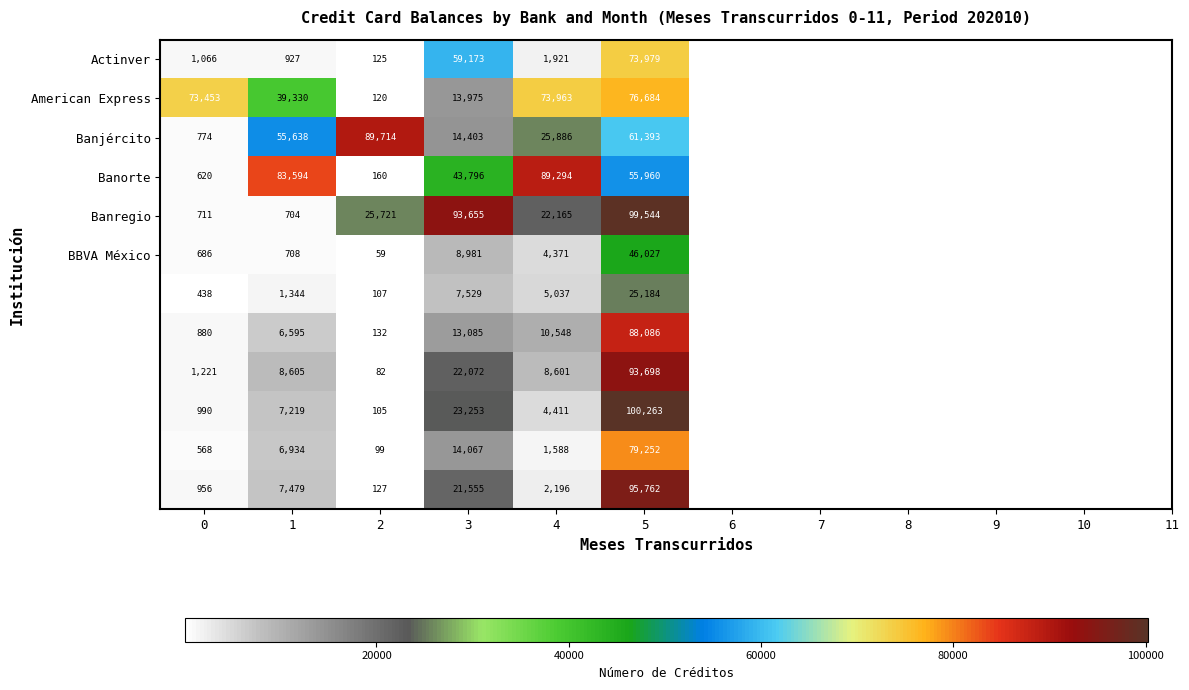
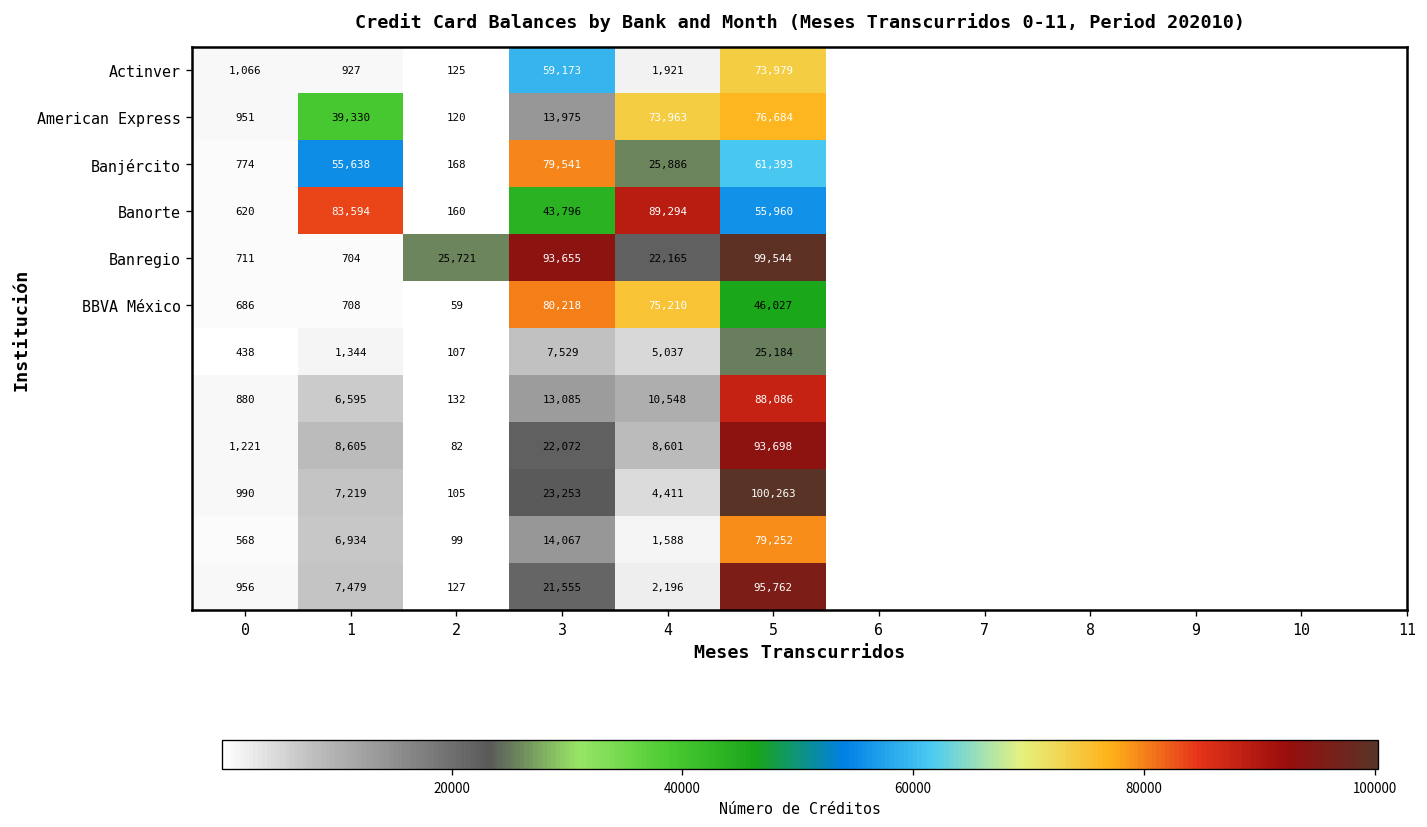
  {
    "Actinver": {
      "0": "1,066",
      "1": "927",
      "2": "125",
      "3": "59,173",
      "4": "1,921",
      "5": "73,979"
    },
    "American Express": {
-     "0": "73,453",
+     "0": "951",
      "1": "39,330",
      "2": "120",
      "3": "13,975",
      "4": "73,963",
      "5": "76,684"
    },
    "Banjército": {
      "0": "774",
      "1": "55,638",
-     "2": "89,714",
-     "3": "14,403",
+     "2": "168",
+     "3": "79,541",
      "4": "25,886",
      "5": "61,393"
    },
    "Banorte": {
      "0": "620",
      "1": "83,594",
      "2": "160",
      "3": "43,796",
      "4": "89,294",
      "5": "55,960"
    },
    "Banregio": {
      "0": "711",
      "1": "704",
      "2": "25,721",
      "3": "93,655",
      "4": "22,165",
      "5": "99,544"
    },
    "BBVA México": {
      "0": "686",
      "1": "708",
      "2": "59",
-     "3": "8,981",
-     "4": "4,371",
+     "3": "80,218",
+     "4": "75,210",
      "5": "46,027"
    }
  }
